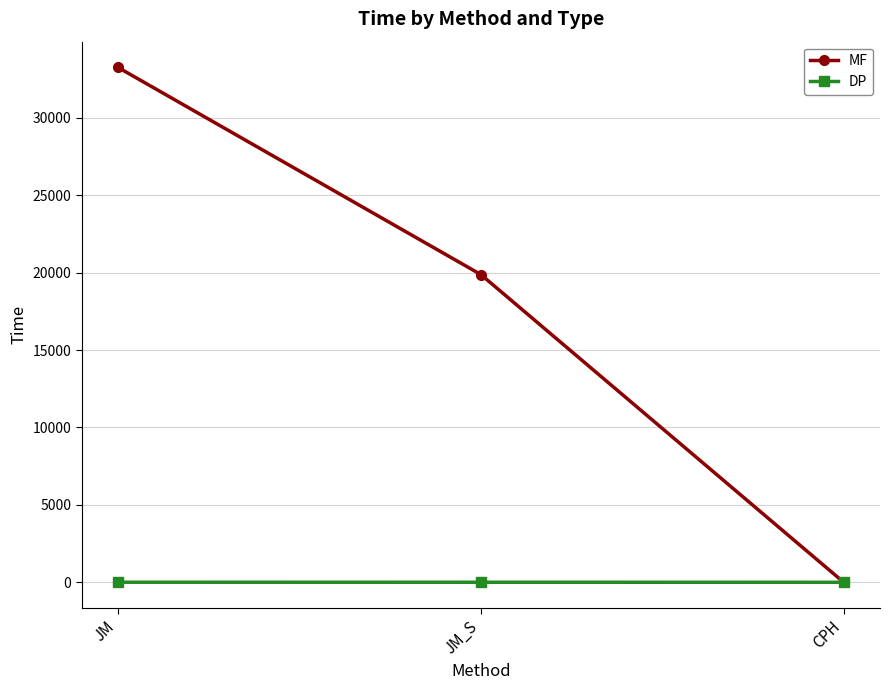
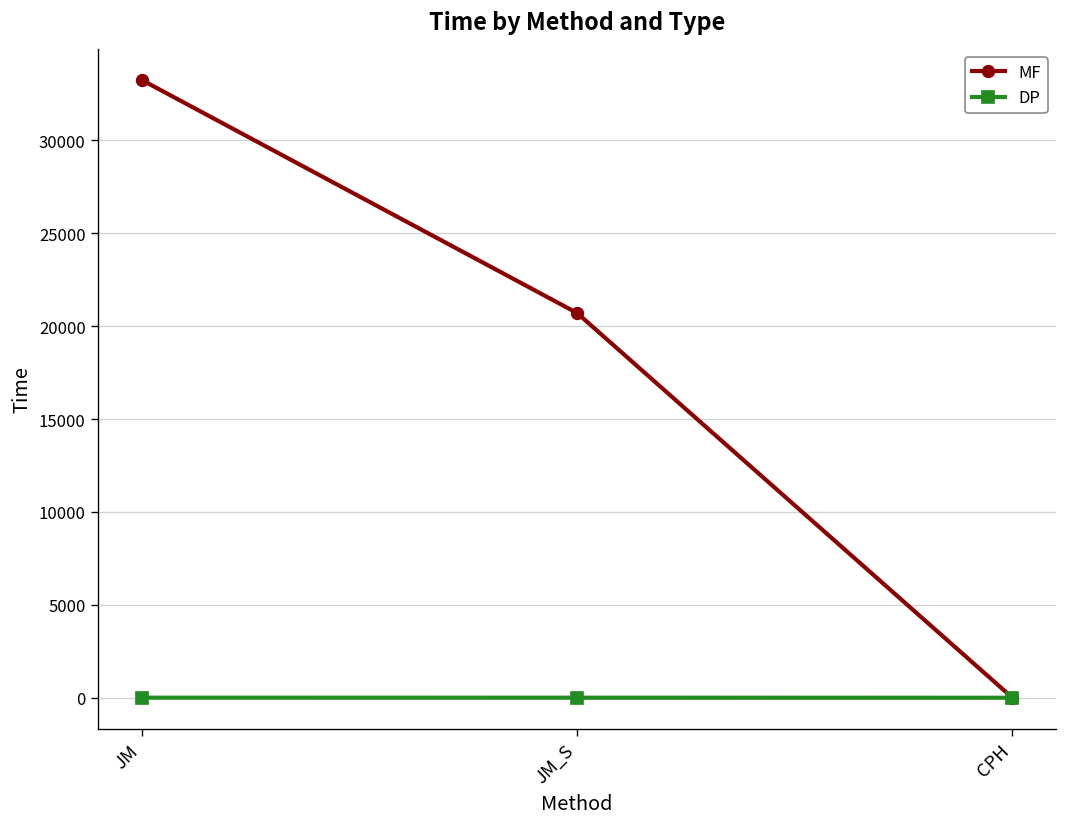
  {
    "MF": {
      "JM": 33300,
-     "JM_S": 19900
+     "JM_S": 20700
    },
    "DP": {
      "JM": 0,
      "JM_S": 0
    }
  }
